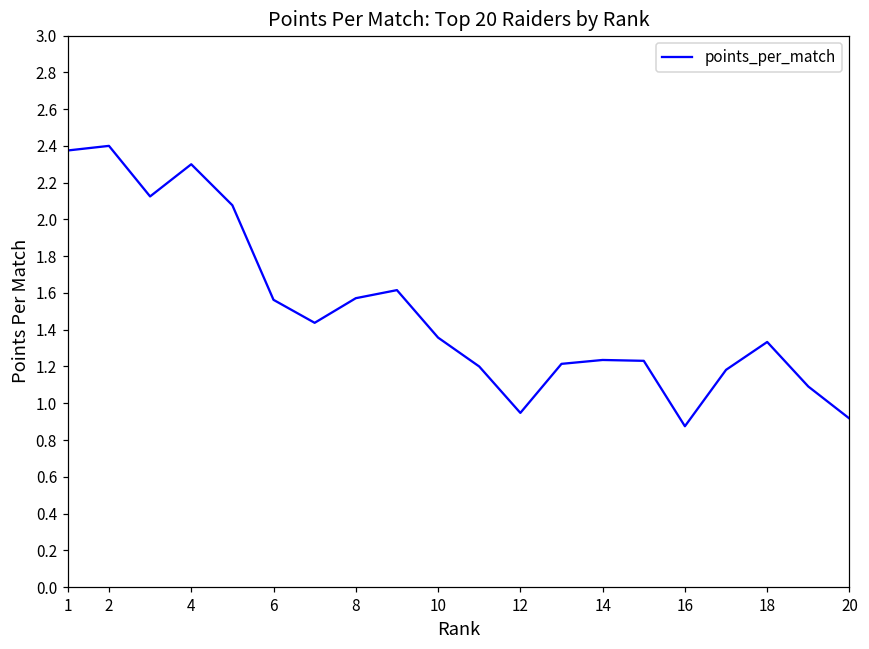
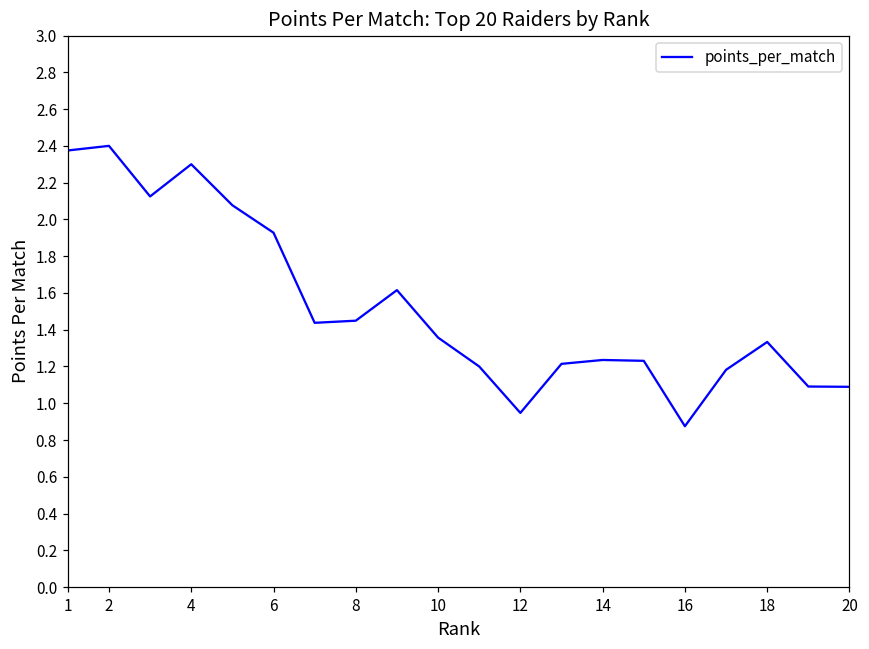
  {
    "1": 2.38,
    "2": 2.40,
    "4": 2.30,
-   "6": 1.56,
-   "8": 1.57,
+   "6": 1.93,
+   "8": 1.45,
    "10": 1.36,
    "12": 0.95,
    "14": 1.24,
    "16": 0.88,
    "18": 1.33,
-   "20": 0.92
+   "20": 1.09
  }
